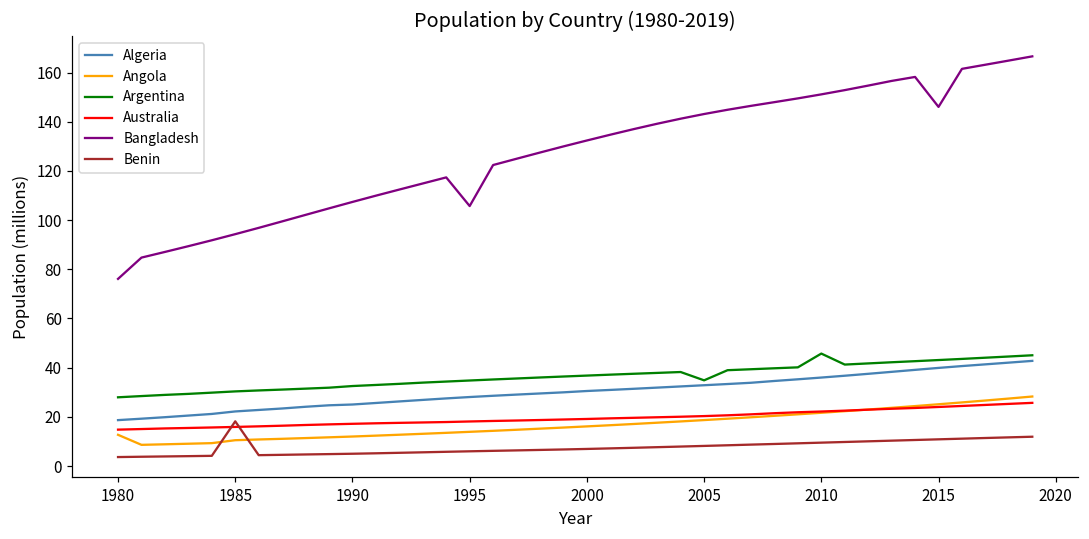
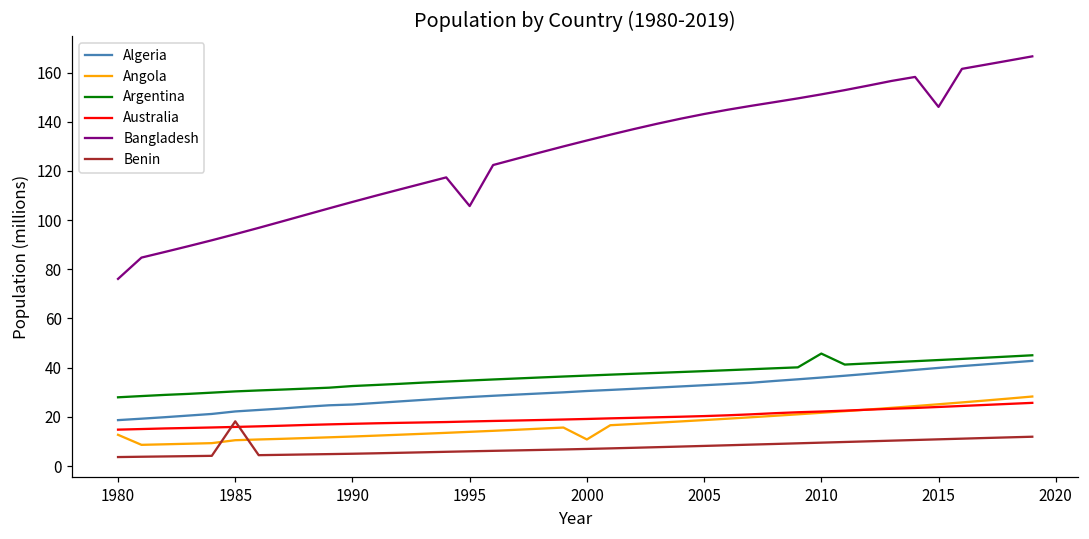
  {
    "Algeria": {
      "1980": 19,
      "1985": 22,
      "1990": 25,
      "1995": 28,
      "2000": 31,
      "2005": 33,
      "2010": 36,
      "2015": 40
    },
    "Angola": {
      "1980": 13,
      "1985": 11,
      "1990": 12,
      "1995": 14,
-     "2000": 16,
+     "2000": 11,
      "2005": 19
    },
    "Argentina": {
      "1980": 28,
      "1985": 30,
      "1990": 33,
      "1995": 35,
      "2000": 37,
-     "2005": 35,
+     "2005": 39,
      "2010": 46,
      "2015": 43
    },
    "Australia": {
      "1980": 15,
      "1985": 16,
      "1990": 17,
      "1995": 18,
      "2000": 19,
      "2005": 20
    },
    "Bangladesh": {
      "1980": 76,
      "1985": 94,
      "1990": 107,
      "1995": 106,
      "2000": 132,
      "2005": 143,
      "2010": 151,
      "2015": 146
    },
    "Benin": {
      "1980": 4,
      "1985": 18,
      "1990": 5,
      "1995": 6,
      "2000": 7,
      "2005": 8,
      "2010": 10,
      "2015": 11
    }
  }
